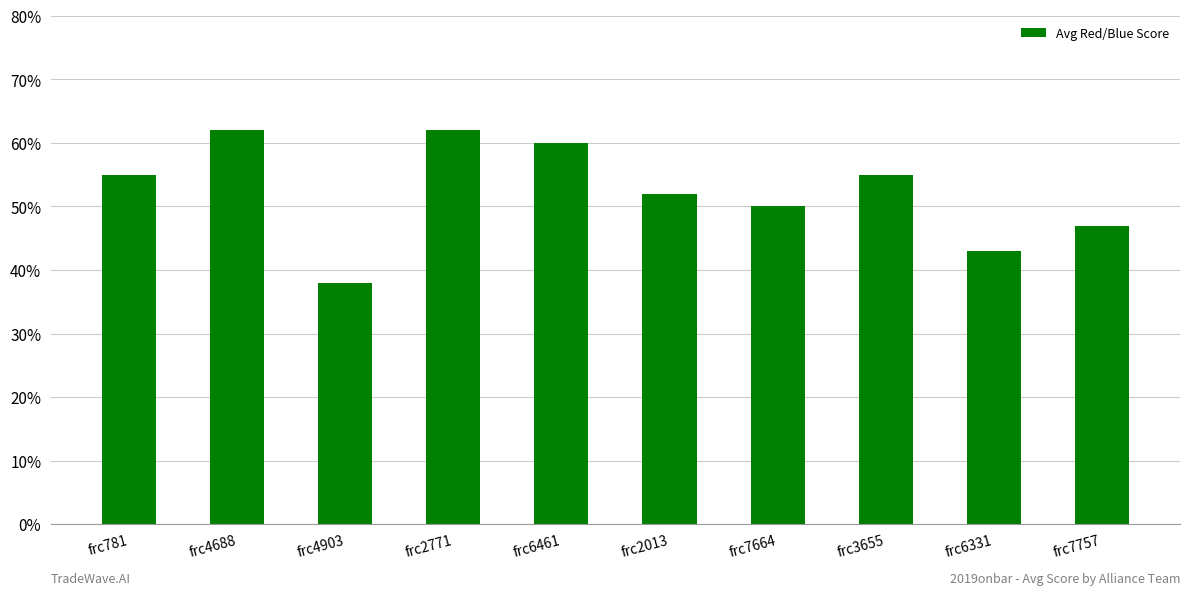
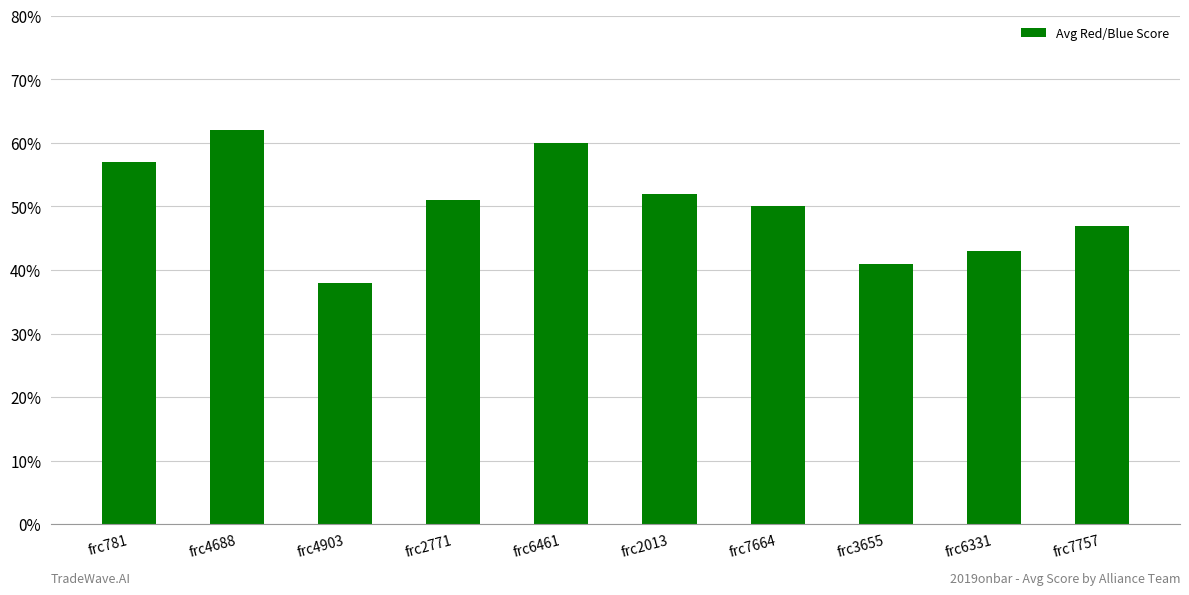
  {
-   "frc781": "55%",
+   "frc781": "57%",
    "frc4688": "62%",
    "frc4903": "38%",
-   "frc2771": "62%",
+   "frc2771": "51%",
    "frc6461": "60%",
    "frc2013": "52%",
    "frc7664": "50%",
-   "frc3655": "55%",
+   "frc3655": "41%",
    "frc6331": "43%",
    "frc7757": "47%"
  }
